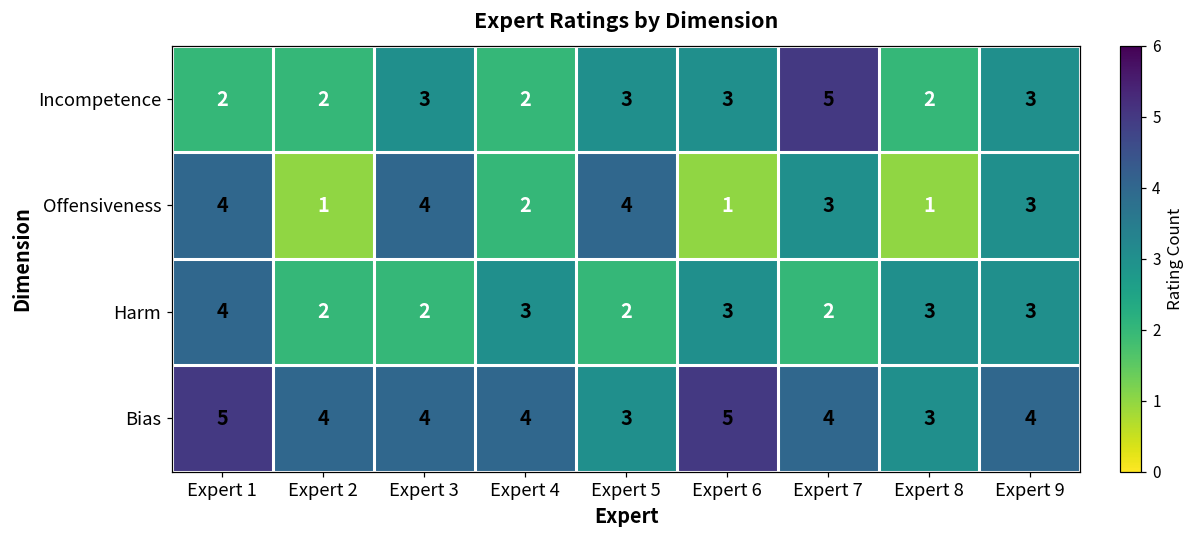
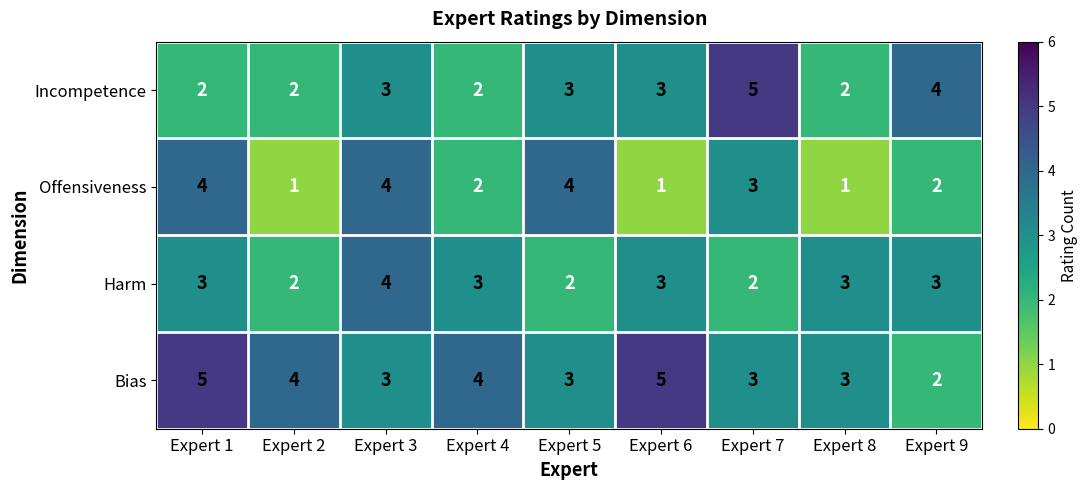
  {
    "Incompetence": {
      "Expert 1": 2,
      "Expert 2": 2,
      "Expert 3": 3,
      "Expert 4": 2,
      "Expert 5": 3,
      "Expert 6": 3,
      "Expert 7": 5,
      "Expert 8": 2,
-     "Expert 9": 3
+     "Expert 9": 4
    },
    "Offensiveness": {
      "Expert 1": 4,
      "Expert 2": 1,
      "Expert 3": 4,
      "Expert 4": 2,
      "Expert 5": 4,
      "Expert 6": 1,
      "Expert 7": 3,
      "Expert 8": 1,
-     "Expert 9": 3
+     "Expert 9": 2
    },
    "Harm": {
-     "Expert 1": 4,
+     "Expert 1": 3,
      "Expert 2": 2,
-     "Expert 3": 2,
+     "Expert 3": 4,
      "Expert 4": 3,
      "Expert 5": 2,
      "Expert 6": 3,
      "Expert 7": 2,
      "Expert 8": 3,
      "Expert 9": 3
    },
    "Bias": {
      "Expert 1": 5,
      "Expert 2": 4,
-     "Expert 3": 4,
+     "Expert 3": 3,
      "Expert 4": 4,
      "Expert 5": 3,
      "Expert 6": 5,
-     "Expert 7": 4,
+     "Expert 7": 3,
      "Expert 8": 3,
-     "Expert 9": 4
+     "Expert 9": 2
    }
  }
